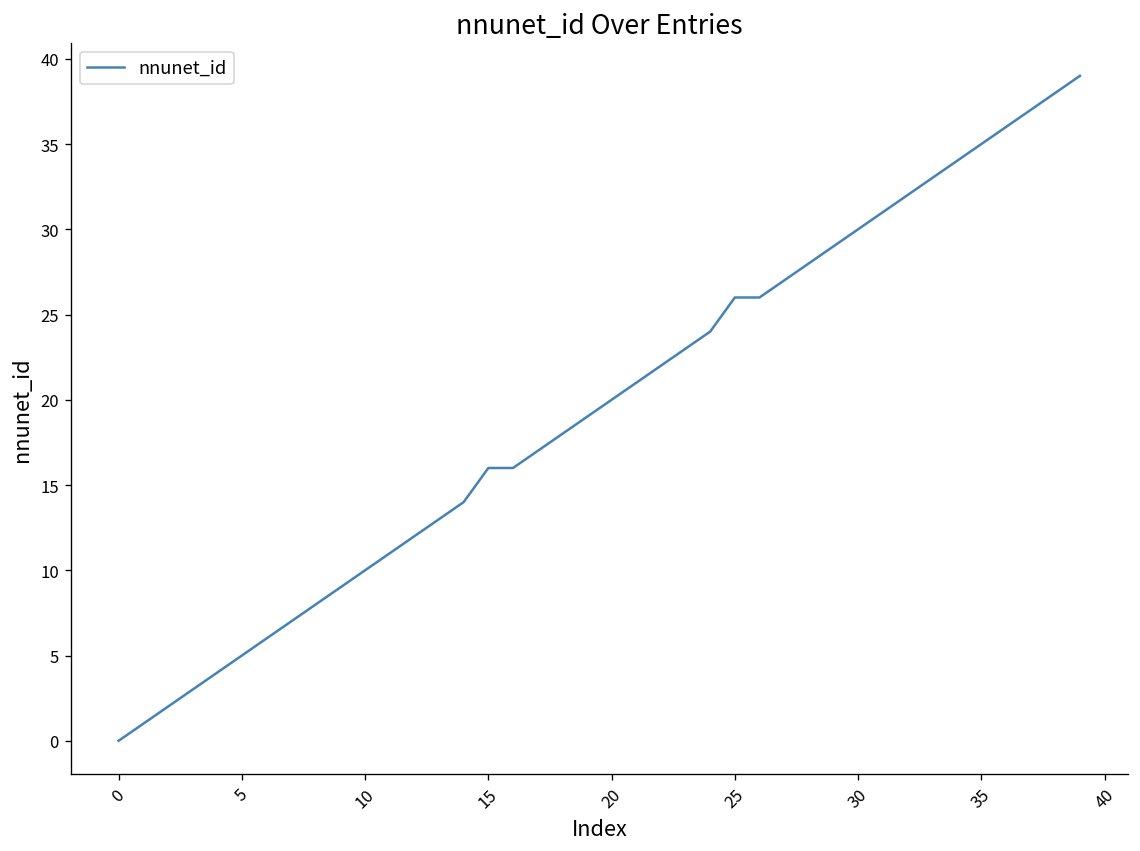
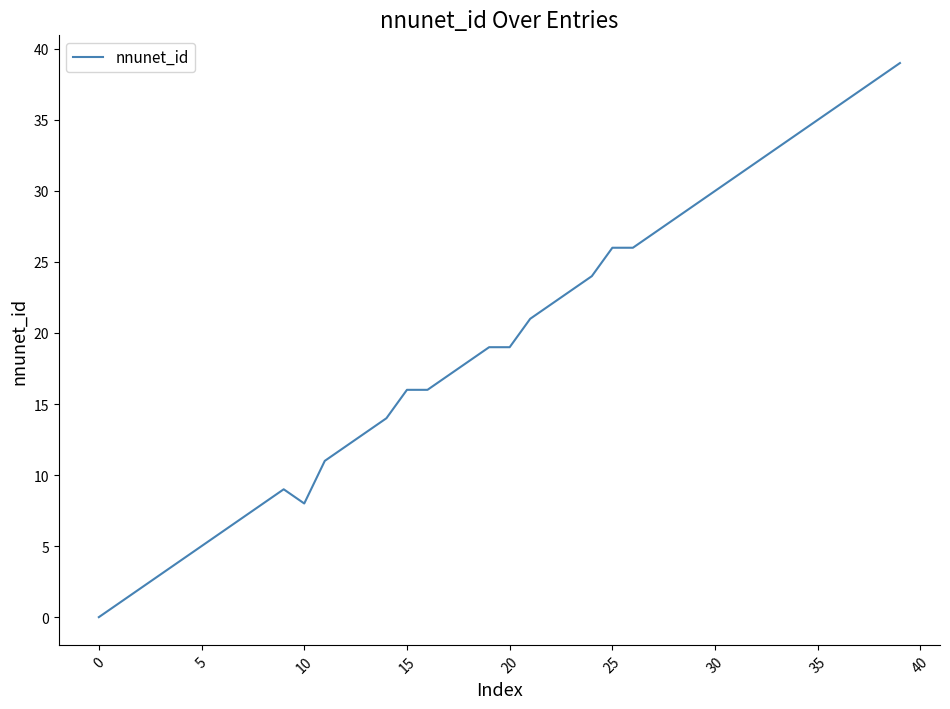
  {
    "0": 0,
    "5": 5,
-   "10": 10,
+   "10": 8,
    "15": 16,
-   "20": 20,
+   "20": 19,
    "25": 26,
    "30": 30,
    "35": 35
  }
